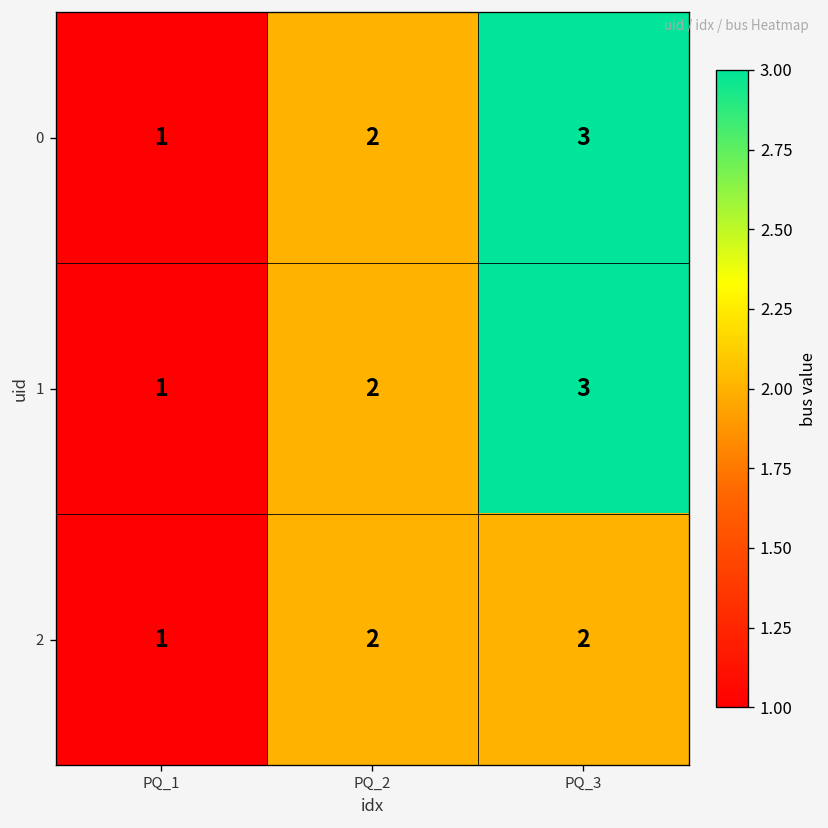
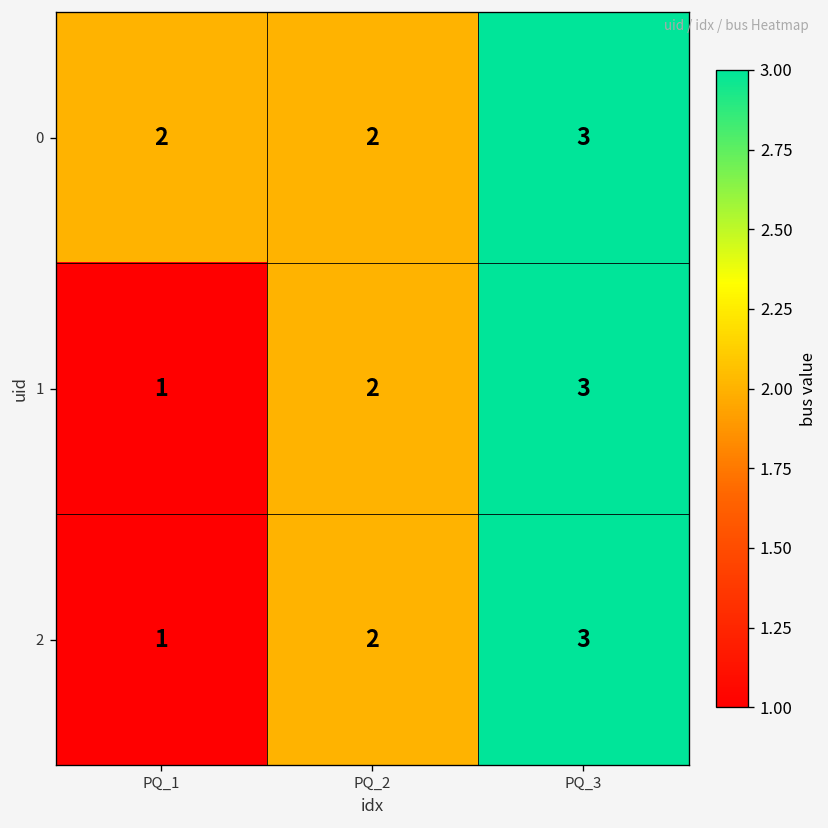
  {
    "0": {
-     "PQ_1": 1,
+     "PQ_1": 2,
      "PQ_2": 2,
      "PQ_3": 3
    },
    "1": {
      "PQ_1": 1,
      "PQ_2": 2,
      "PQ_3": 3
    },
    "2": {
      "PQ_1": 1,
      "PQ_2": 2,
-     "PQ_3": 2
+     "PQ_3": 3
    }
  }
